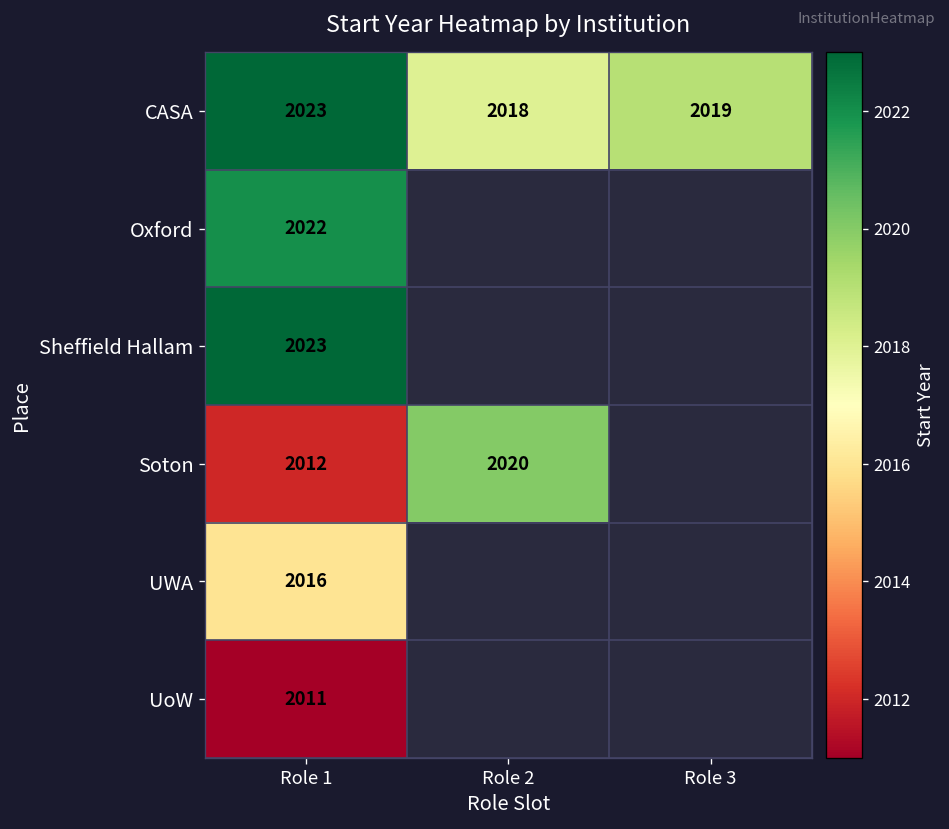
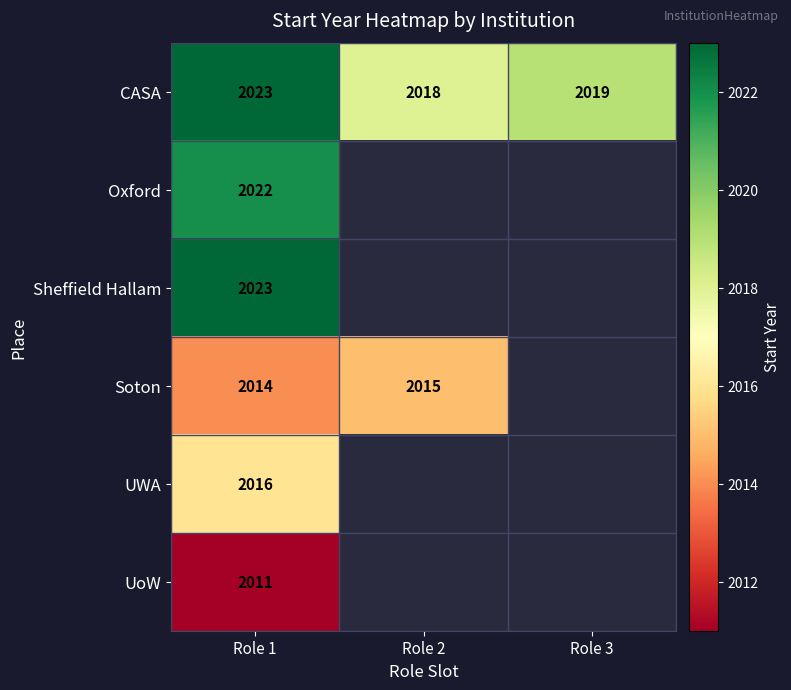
  {
    "CASA": {
      "Role 1": 2023,
      "Role 2": 2018,
      "Role 3": 2019
    },
    "Oxford": {
      "Role 1": 2022
    },
    "Sheffield Hallam": {
      "Role 1": 2023
    },
    "Soton": {
-     "Role 1": 2012,
-     "Role 2": 2020
+     "Role 1": 2014,
+     "Role 2": 2015
    },
    "UWA": {
      "Role 1": 2016
    },
    "UoW": {
      "Role 1": 2011
    }
  }
